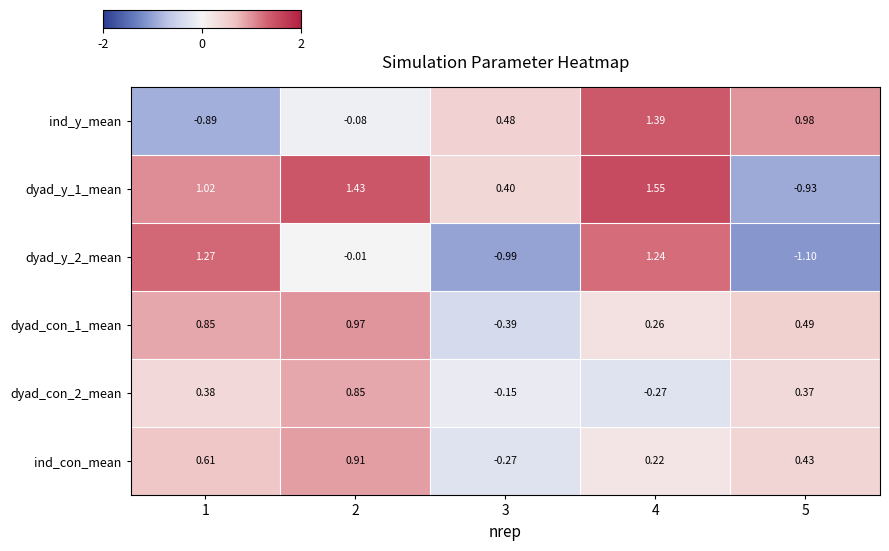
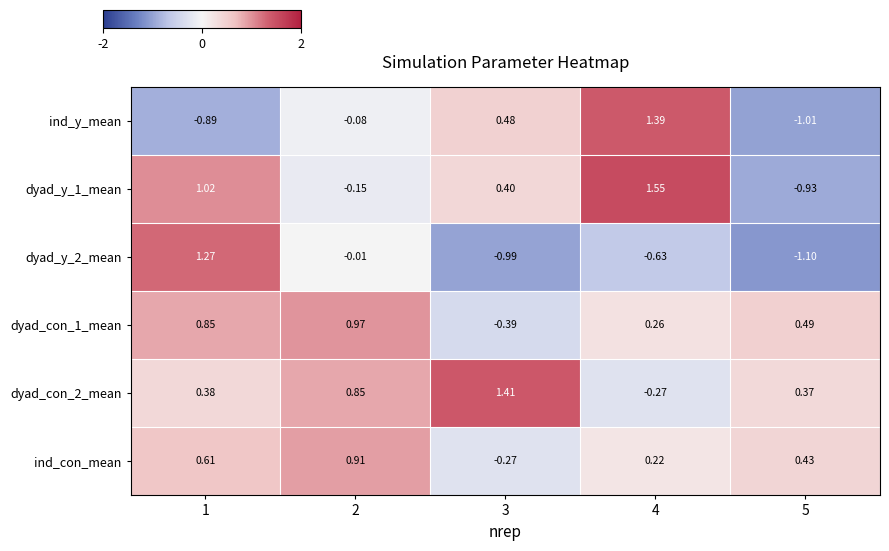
  {
    "ind_y_mean": {
      "1": -0.89,
      "2": -0.08,
      "3": 0.48,
      "4": 1.39,
-     "5": 0.98
+     "5": -1.01
    },
    "dyad_y_1_mean": {
      "1": 1.02,
-     "2": 1.43,
+     "2": -0.15,
      "3": 0.40,
      "4": 1.55,
      "5": -0.93
    },
    "dyad_y_2_mean": {
      "1": 1.27,
      "2": -0.01,
      "3": -0.99,
-     "4": 1.24,
+     "4": -0.63,
      "5": -1.10
    },
    "dyad_con_1_mean": {
      "1": 0.85,
      "2": 0.97,
      "3": -0.39,
      "4": 0.26,
      "5": 0.49
    },
    "dyad_con_2_mean": {
      "1": 0.38,
      "2": 0.85,
-     "3": -0.15,
+     "3": 1.41,
      "4": -0.27,
      "5": 0.37
    },
    "ind_con_mean": {
      "1": 0.61,
      "2": 0.91,
      "3": -0.27,
      "4": 0.22,
      "5": 0.43
    }
  }
